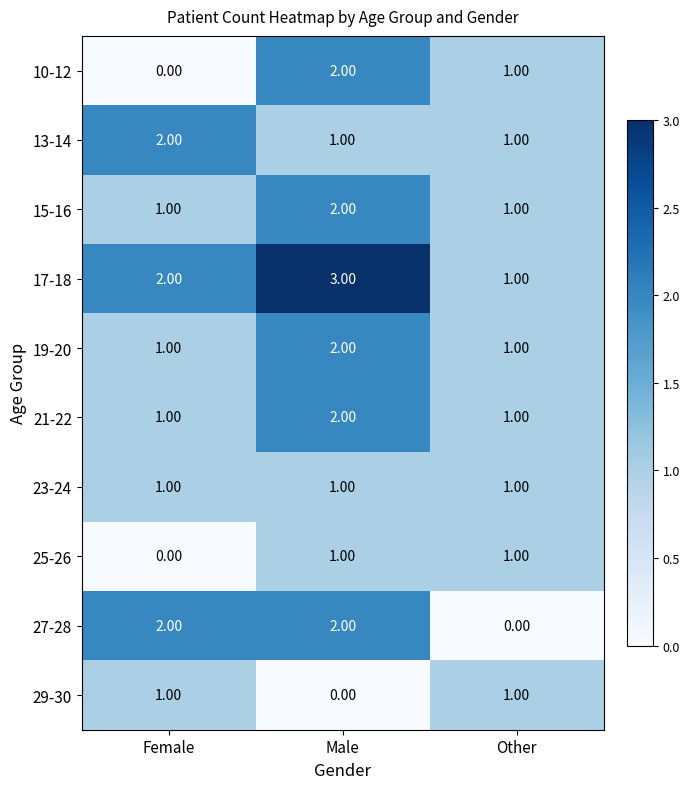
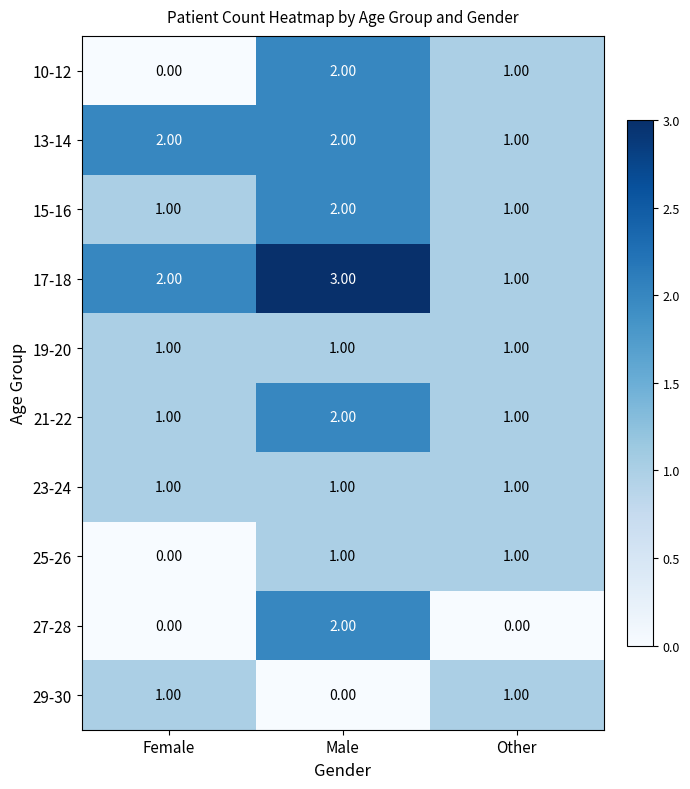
  {
    "10-12": {
      "Female": 0.00,
      "Male": 2.00,
      "Other": 1.00
    },
    "13-14": {
      "Female": 2.00,
-     "Male": 1.00,
+     "Male": 2.00,
      "Other": 1.00
    },
    "15-16": {
      "Female": 1.00,
      "Male": 2.00,
      "Other": 1.00
    },
    "17-18": {
      "Female": 2.00,
      "Male": 3.00,
      "Other": 1.00
    },
    "19-20": {
      "Female": 1.00,
-     "Male": 2.00,
+     "Male": 1.00,
      "Other": 1.00
    },
    "21-22": {
      "Female": 1.00,
      "Male": 2.00,
      "Other": 1.00
    },
    "23-24": {
      "Female": 1.00,
      "Male": 1.00,
      "Other": 1.00
    },
    "25-26": {
      "Female": 0.00,
      "Male": 1.00,
      "Other": 1.00
    },
    "27-28": {
-     "Female": 2.00,
+     "Female": 0.00,
      "Male": 2.00,
      "Other": 0.00
    },
    "29-30": {
      "Female": 1.00,
      "Male": 0.00,
      "Other": 1.00
    }
  }
